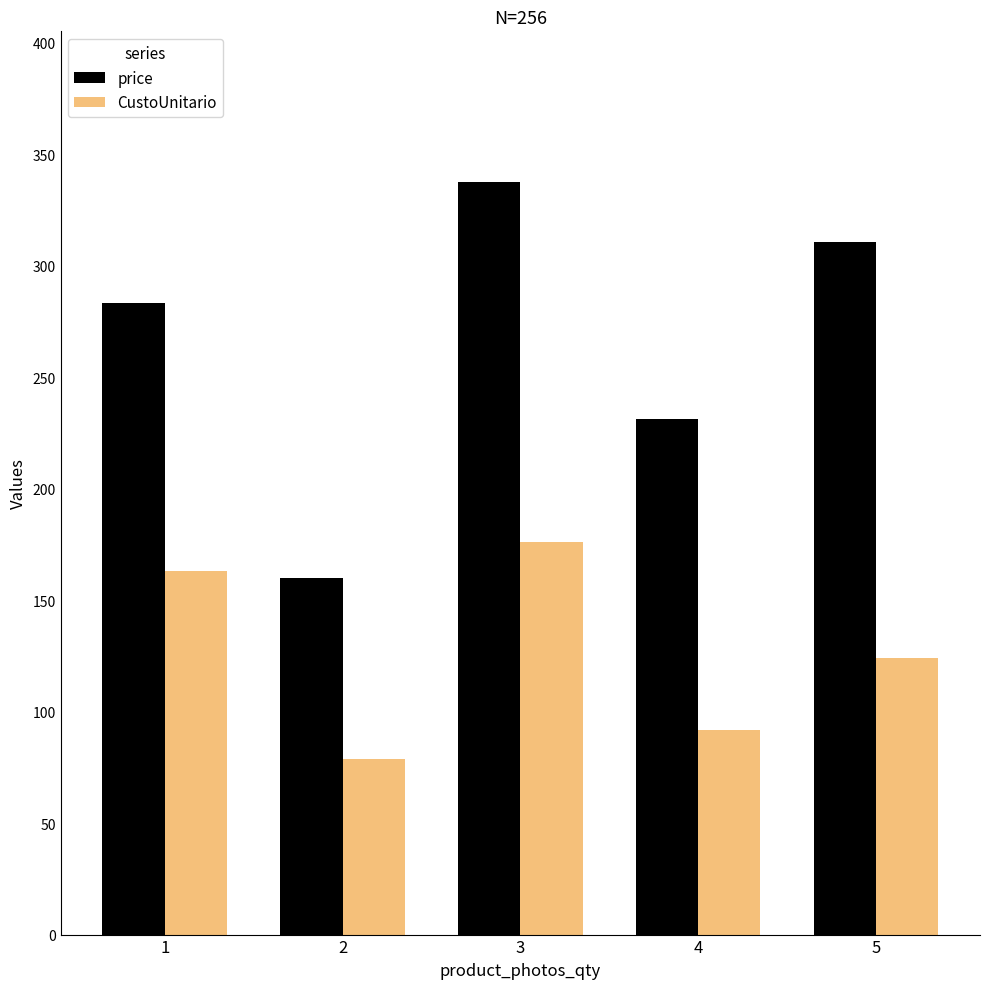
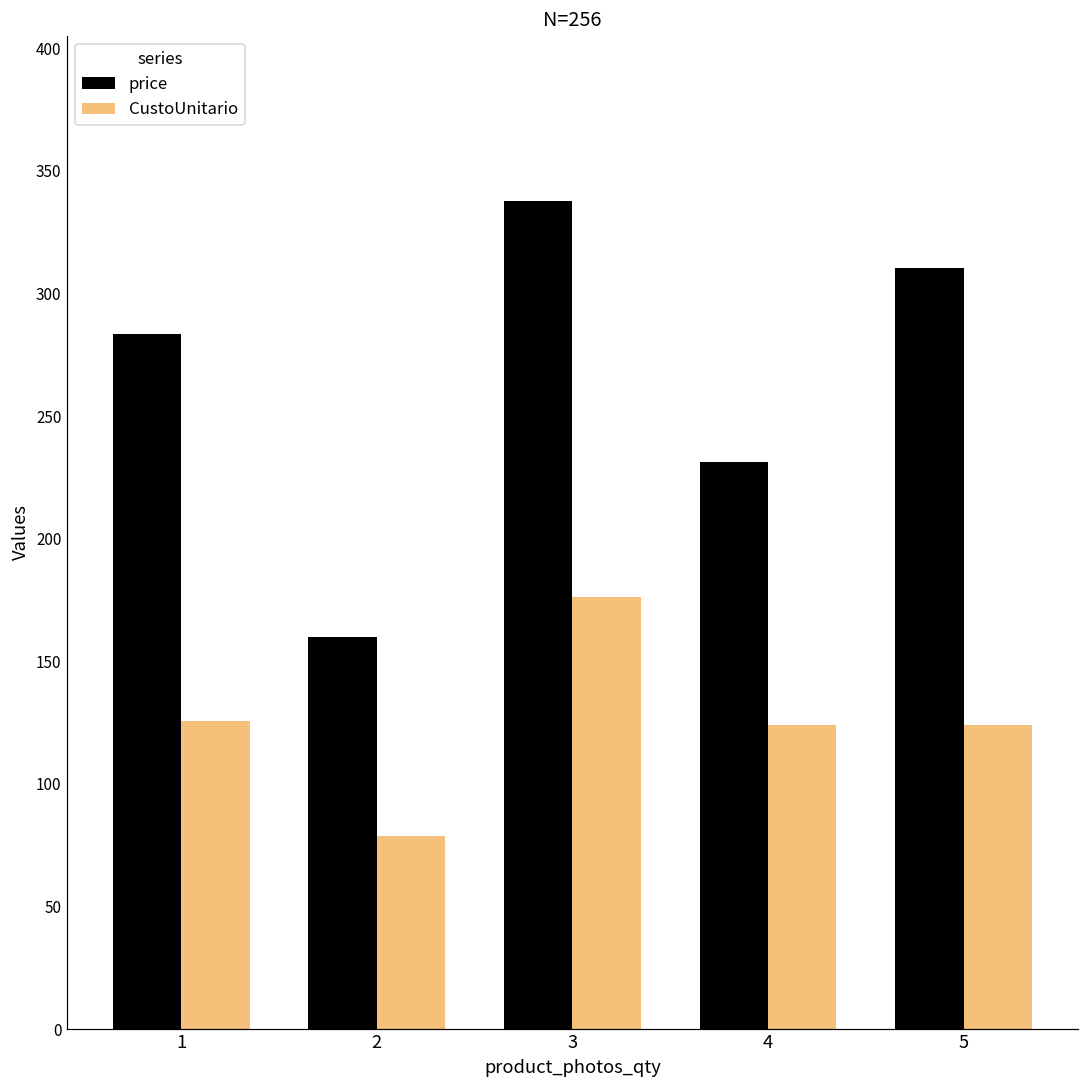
  {
    "price": {
      "1": 284,
      "2": 160,
      "3": 338,
      "4": 231,
      "5": 311
    },
    "CustoUnitario": {
-     "1": 163,
+     "1": 126,
      "2": 79,
      "3": 176,
-     "4": 92,
+     "4": 124,
      "5": 124
    }
  }
